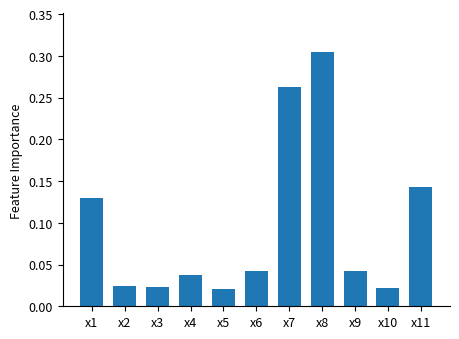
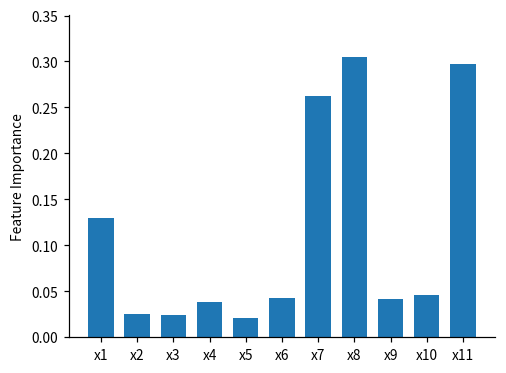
  {
    "x1": 0.13,
    "x2": 0.02,
    "x3": 0.02,
    "x4": 0.04,
    "x5": 0.02,
    "x6": 0.04,
    "x7": 0.26,
    "x8": 0.30,
    "x9": 0.04,
-   "x10": 0.02,
-   "x11": 0.14
+   "x10": 0.05,
+   "x11": 0.30
  }
